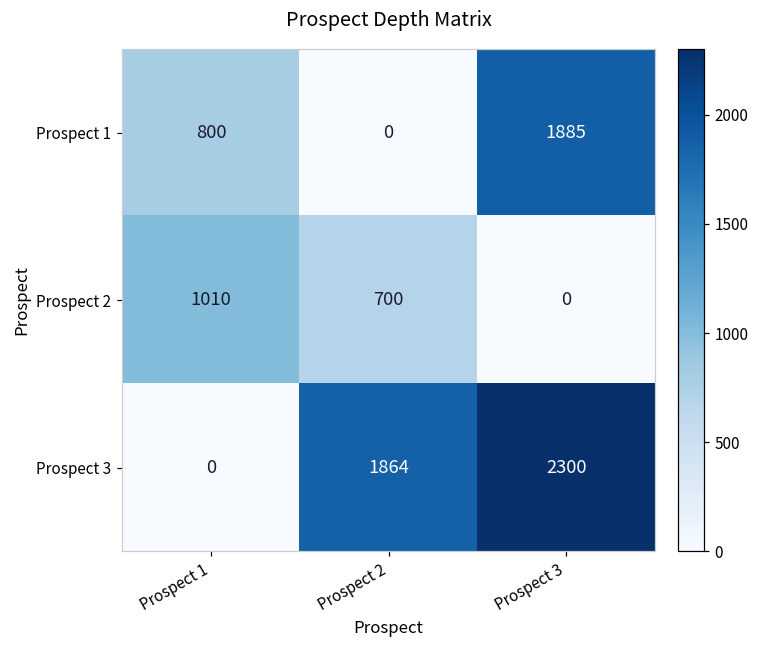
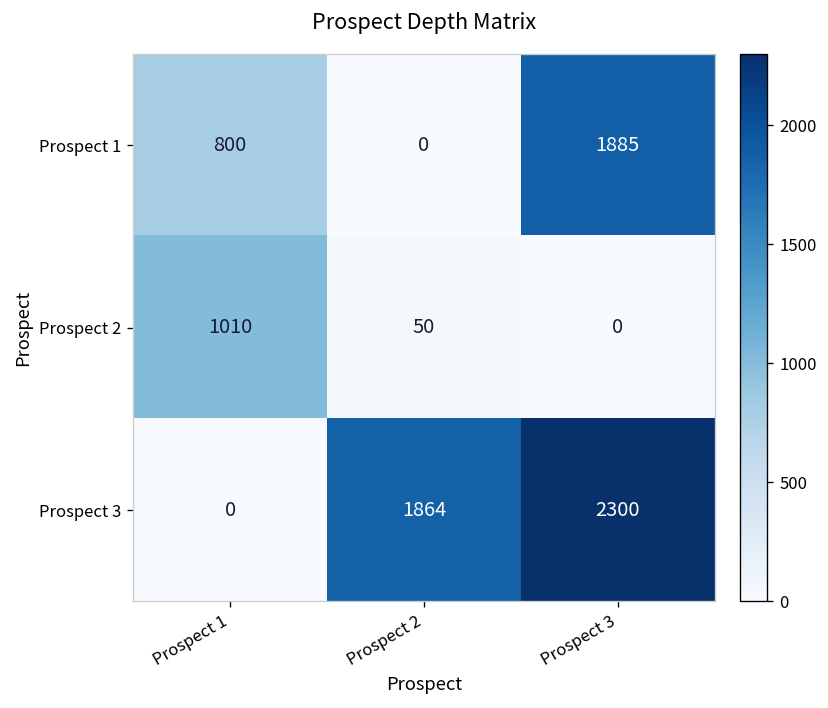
  {
    "Prospect 1": {
      "Prospect 1": 800,
      "Prospect 2": 0,
      "Prospect 3": 1885
    },
    "Prospect 2": {
      "Prospect 1": 1010,
-     "Prospect 2": 700,
+     "Prospect 2": 50,
      "Prospect 3": 0
    },
    "Prospect 3": {
      "Prospect 1": 0,
      "Prospect 2": 1864,
      "Prospect 3": 2300
    }
  }
